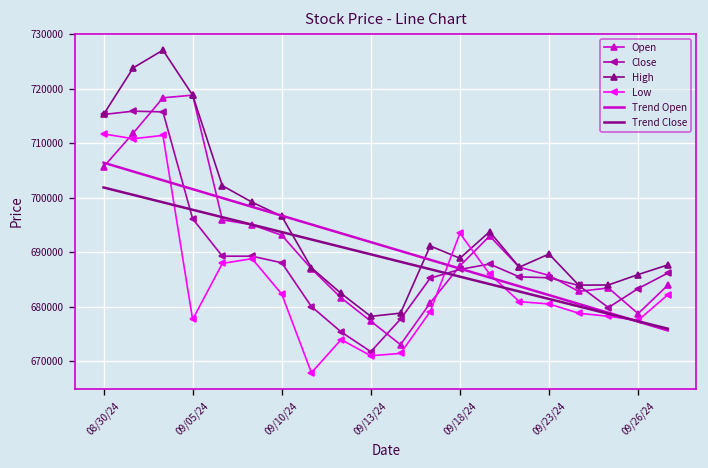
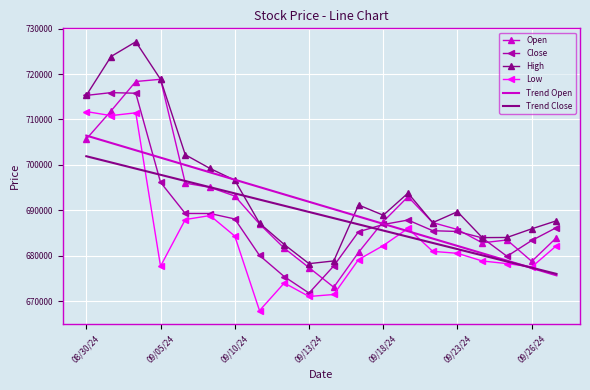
  {
    "Low": {
      "08/30/24": 712000,
      "09/05/24": 678000,
-     "09/10/24": 682000,
+     "09/10/24": 684000,
      "09/13/24": 671000,
-     "09/18/24": 693000,
+     "09/18/24": 682000,
      "09/23/24": 681000
    }
  }
